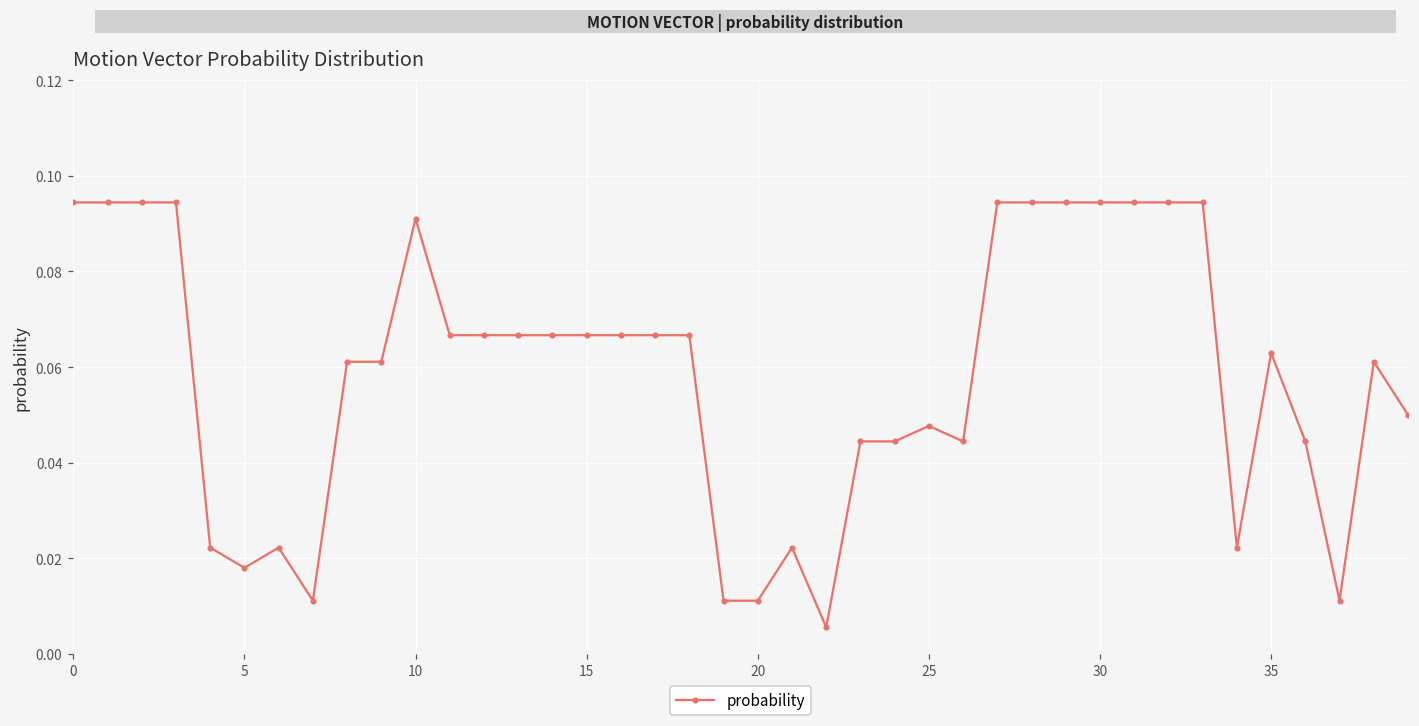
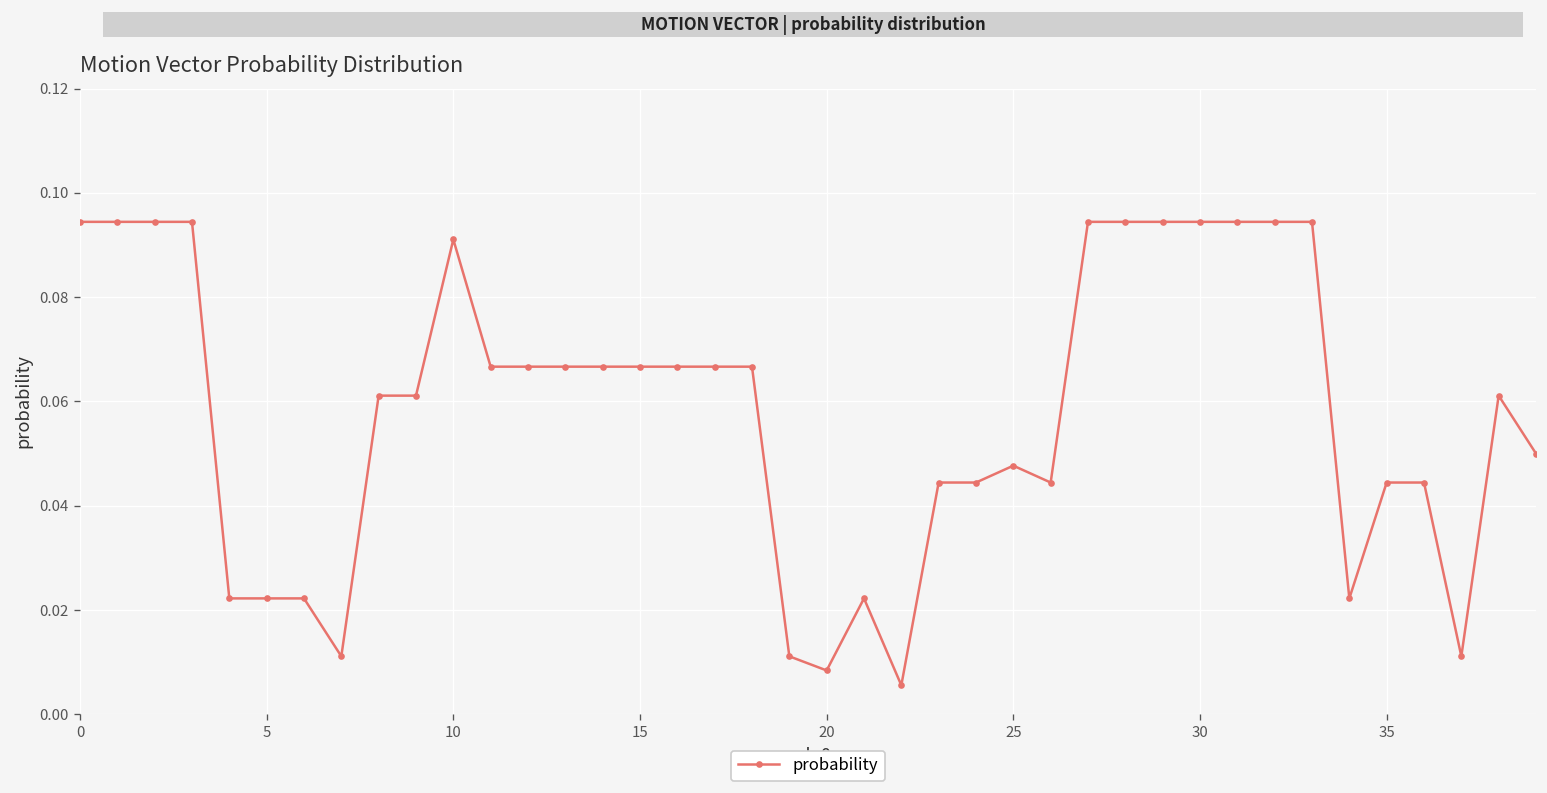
  {
    "0": 0.094,
-   "5": 0.018,
+   "5": 0.022,
    "10": 0.091,
    "15": 0.067,
-   "20": 0.011,
+   "20": 0.008,
    "25": 0.048,
    "30": 0.094,
-   "35": 0.063
+   "35": 0.044
  }
